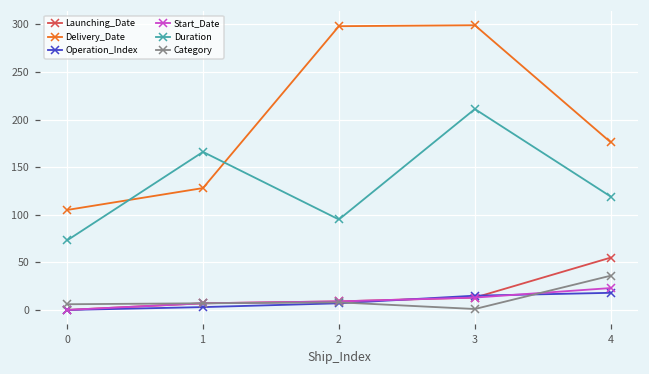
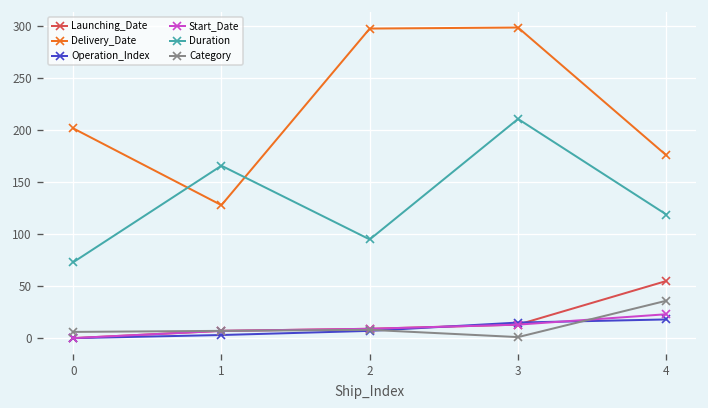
  {
    "Launching_Date": {
      "4": 60
    },
    "Delivery_Date": {
-     "0": 110,
+     "0": 200,
      "1": 130,
      "2": 300,
      "3": 300,
      "4": 180
    },
    "Operation_Index": {
      "1": 0,
      "4": 20
    },
    "Start_Date": {
      "4": 20
    },
    "Duration": {
      "0": 70,
      "1": 170,
      "2": 100,
      "3": 210,
      "4": 120
    },
    "Category": {
      "0": 10,
      "3": 0,
      "4": 40
    }
  }
